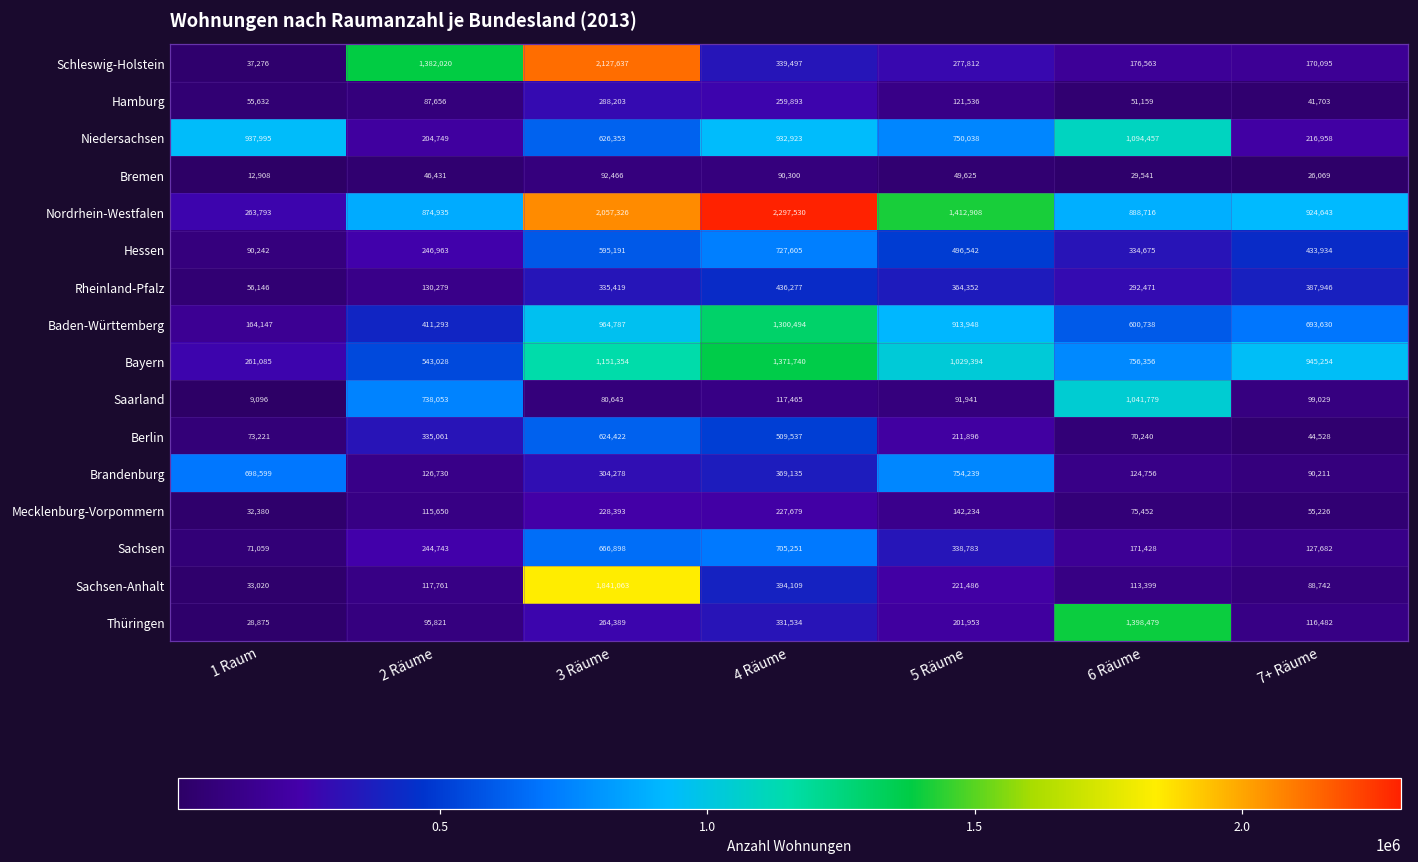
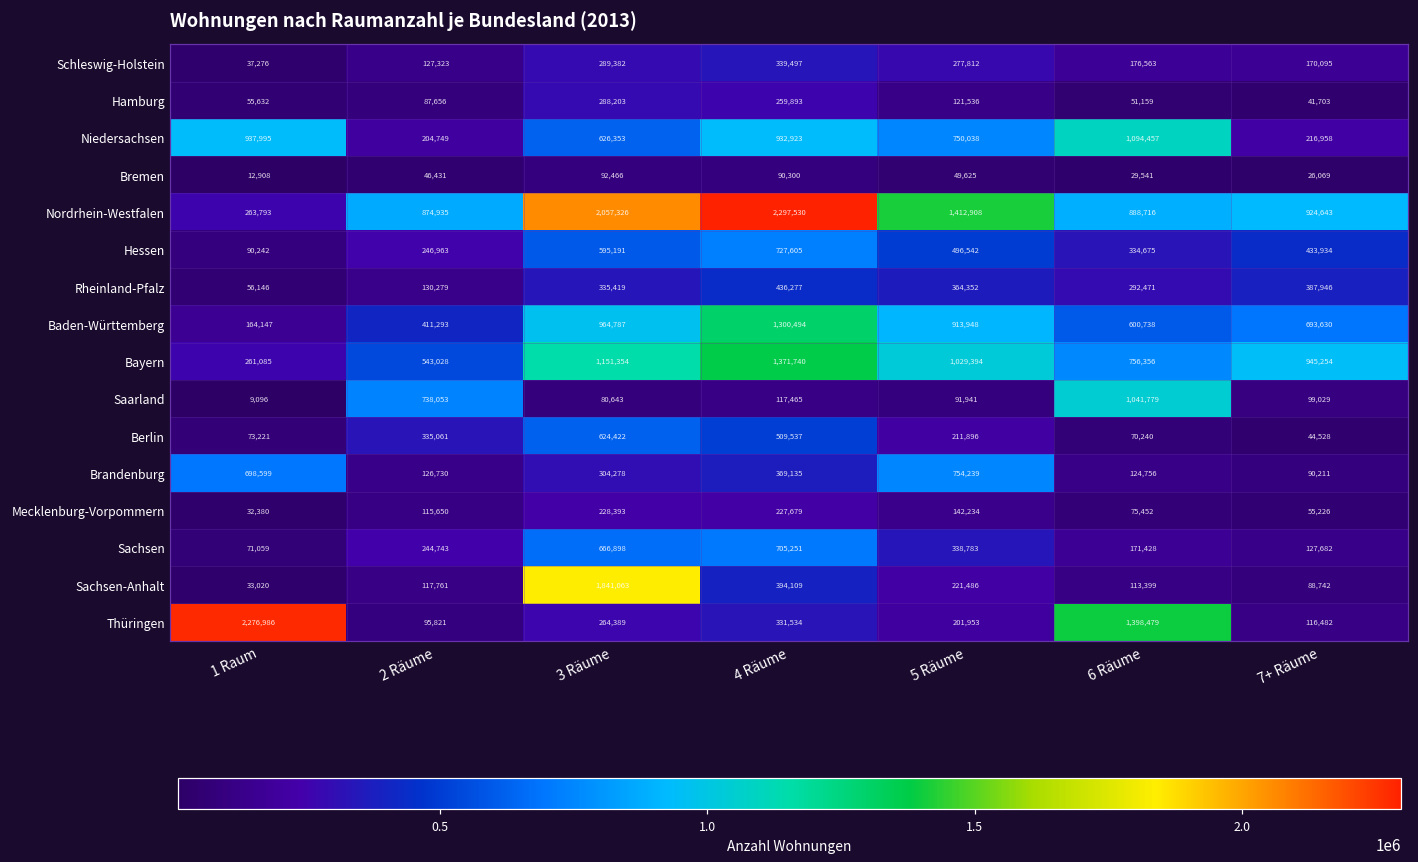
  {
    "Schleswig-Holstein": {
      "1 Raum": "37,276",
-     "2 Räume": "1,382,020",
-     "3 Räume": "2,127,637",
+     "2 Räume": "127,323",
+     "3 Räume": "289,382",
      "4 Räume": "339,497",
      "5 Räume": "277,812",
      "6 Räume": "176,563",
      "7+ Räume": "170,095"
    },
    "Hamburg": {
      "1 Raum": "55,632",
      "2 Räume": "87,656",
      "3 Räume": "288,203",
      "4 Räume": "259,893",
      "5 Räume": "121,536",
      "6 Räume": "51,159",
      "7+ Räume": "41,703"
    },
    "Niedersachsen": {
      "1 Raum": "937,995",
      "2 Räume": "204,749",
      "3 Räume": "626,353",
      "4 Räume": "932,923",
      "5 Räume": "750,038",
      "6 Räume": "1,094,457",
      "7+ Räume": "216,958"
    },
    "Bremen": {
      "1 Raum": "12,908",
      "2 Räume": "46,431",
      "3 Räume": "92,466",
      "4 Räume": "90,300",
      "5 Räume": "49,625",
      "6 Räume": "29,541",
      "7+ Räume": "26,069"
    },
    "Nordrhein-Westfalen": {
      "1 Raum": "263,793",
      "2 Räume": "874,935",
      "3 Räume": "2,057,326",
      "4 Räume": "2,297,530",
      "5 Räume": "1,412,908",
      "6 Räume": "888,716",
      "7+ Räume": "924,643"
    },
    "Hessen": {
      "1 Raum": "90,242",
      "2 Räume": "246,963",
      "3 Räume": "595,191",
      "4 Räume": "727,605",
      "5 Räume": "496,542",
      "6 Räume": "334,675",
      "7+ Räume": "433,934"
    },
    "Rheinland-Pfalz": {
      "1 Raum": "56,146",
      "2 Räume": "130,279",
      "3 Räume": "335,419",
      "4 Räume": "436,277",
      "5 Räume": "364,352",
      "6 Räume": "292,471",
      "7+ Räume": "387,946"
    },
    "Baden-Württemberg": {
      "1 Raum": "164,147",
      "2 Räume": "411,293",
      "3 Räume": "964,787",
      "4 Räume": "1,300,494",
      "5 Räume": "913,948",
      "6 Räume": "600,738",
      "7+ Räume": "693,630"
    },
    "Bayern": {
      "1 Raum": "261,085",
      "2 Räume": "543,028",
      "3 Räume": "1,151,354",
      "4 Räume": "1,371,740",
      "5 Räume": "1,029,394",
      "6 Räume": "756,356",
      "7+ Räume": "945,254"
    },
    "Saarland": {
      "1 Raum": "9,096",
      "2 Räume": "738,053",
      "3 Räume": "80,643",
      "4 Räume": "117,465",
      "5 Räume": "91,941",
      "6 Räume": "1,041,779",
      "7+ Räume": "99,029"
    },
    "Berlin": {
      "1 Raum": "73,221",
      "2 Räume": "335,061",
      "3 Räume": "624,422",
      "4 Räume": "509,537",
      "5 Räume": "211,896",
      "6 Räume": "70,240",
      "7+ Räume": "44,528"
    },
    "Brandenburg": {
      "1 Raum": "698,599",
      "2 Räume": "126,730",
      "3 Räume": "304,278",
      "4 Räume": "369,135",
      "5 Räume": "754,239",
      "6 Räume": "124,756",
      "7+ Räume": "90,211"
    },
    "Mecklenburg-Vorpommern": {
      "1 Raum": "32,380",
      "2 Räume": "115,650",
      "3 Räume": "228,393",
      "4 Räume": "227,679",
      "5 Räume": "142,234",
      "6 Räume": "75,452",
      "7+ Räume": "55,226"
    },
    "Sachsen": {
      "1 Raum": "71,059",
      "2 Räume": "244,743",
      "3 Räume": "666,898",
      "4 Räume": "705,251",
      "5 Räume": "338,783",
      "6 Räume": "171,428",
      "7+ Räume": "127,682"
    },
    "Sachsen-Anhalt": {
      "1 Raum": "33,020",
      "2 Räume": "117,761",
      "3 Räume": "1,841,063",
      "4 Räume": "394,109",
      "5 Räume": "221,486",
      "6 Räume": "113,399",
      "7+ Räume": "88,742"
    },
    "Thüringen": {
-     "1 Raum": "28,875",
+     "1 Raum": "2,276,986",
      "2 Räume": "95,821",
      "3 Räume": "264,389",
      "4 Räume": "331,534",
      "5 Räume": "201,953",
      "6 Räume": "1,398,479",
      "7+ Räume": "116,482"
    }
  }
